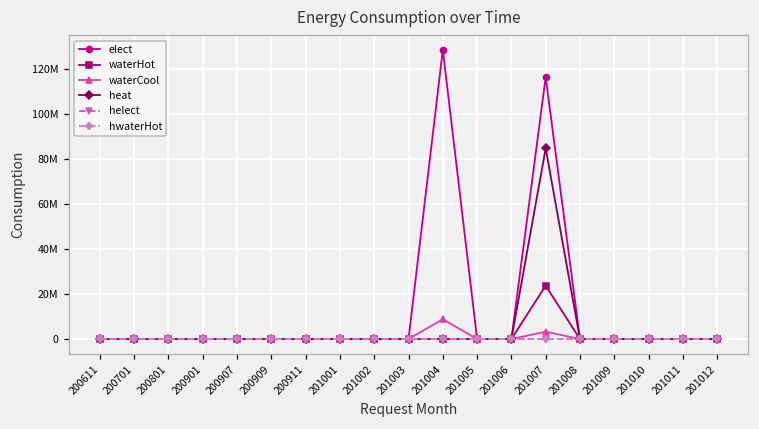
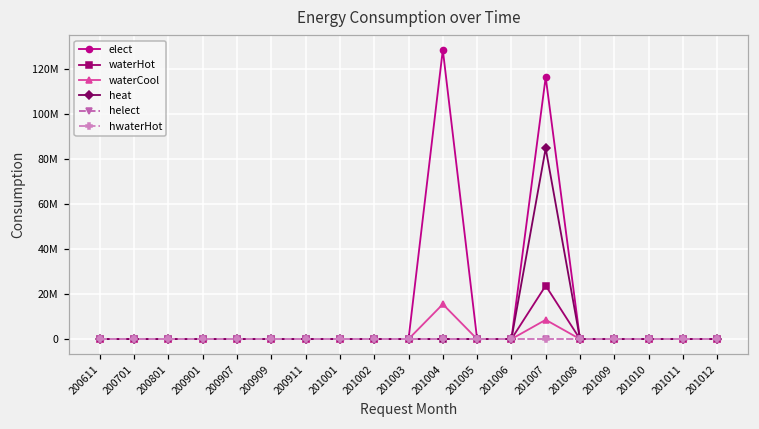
  {
    "waterCool": {
-     "201004": 9000000,
-     "201007": 3000000
+     "201004": 16000000,
+     "201007": 9000000
    },
    "hwaterHot": {
      "201007": 0
    }
  }
